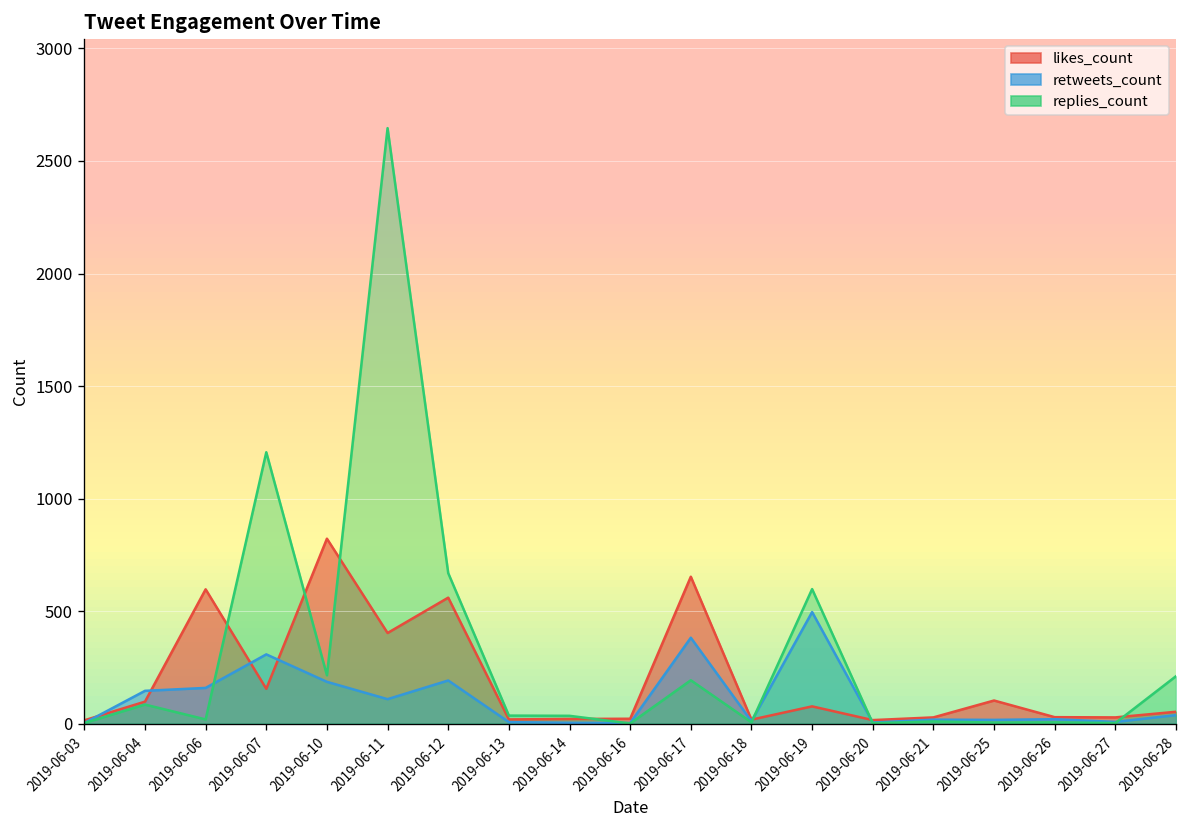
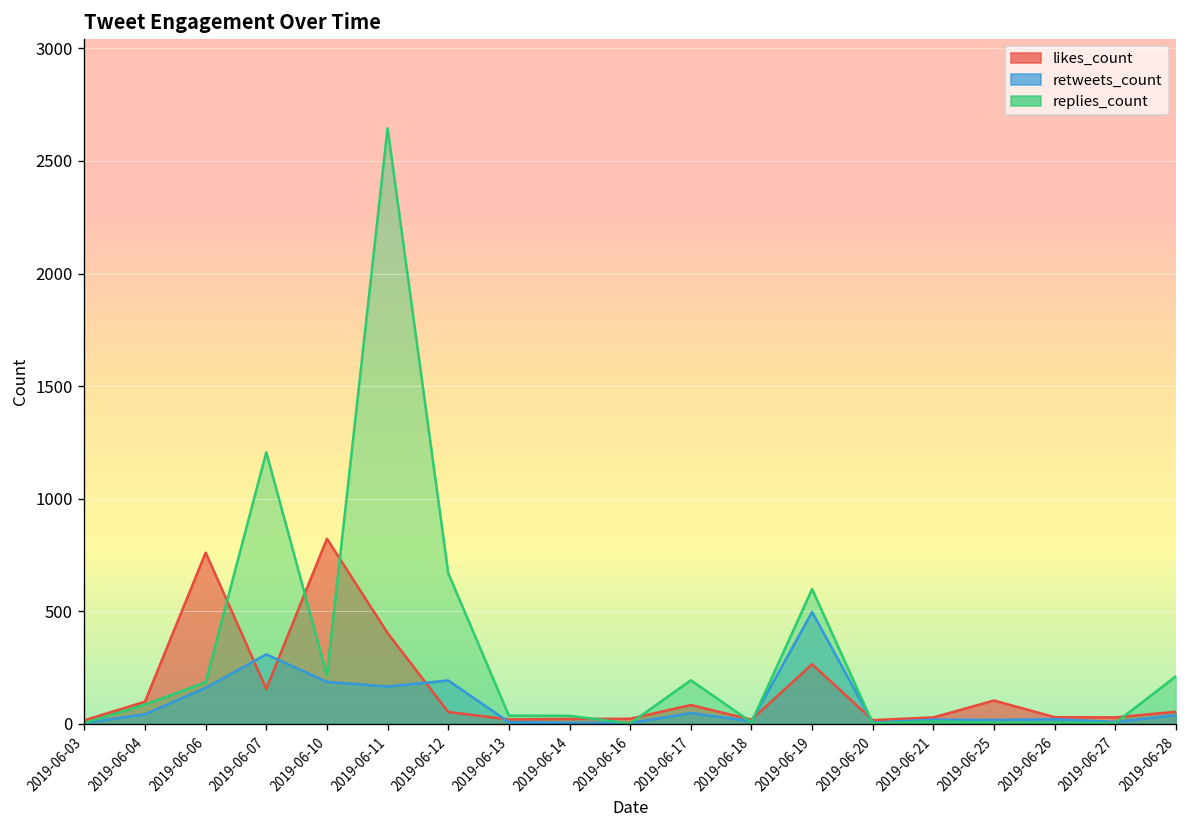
  {
    "likes_count": {
-     "2019-06-06": 600,
+     "2019-06-06": 760,
      "2019-06-07": 160,
      "2019-06-10": 820,
      "2019-06-11": 400,
-     "2019-06-12": 560,
+     "2019-06-12": 50,
      "2019-06-14": 20,
      "2019-06-16": 20,
-     "2019-06-17": 650,
-     "2019-06-19": 80,
+     "2019-06-17": 80,
+     "2019-06-19": 260,
      "2019-06-25": 100,
      "2019-06-27": 30,
      "2019-06-28": 50
    },
    "retweets_count": {
-     "2019-06-04": 150,
+     "2019-06-04": 40,
      "2019-06-06": 160,
      "2019-06-07": 310,
      "2019-06-10": 190,
-     "2019-06-11": 110,
+     "2019-06-11": 170,
      "2019-06-12": 190,
      "2019-06-14": 0,
-     "2019-06-17": 380,
+     "2019-06-17": 50,
      "2019-06-19": 500,
      "2019-06-28": 40
    },
    "replies_count": {
-     "2019-06-06": 20,
+     "2019-06-06": 180,
      "2019-06-07": 1210,
      "2019-06-10": 220,
      "2019-06-11": 2650,
      "2019-06-12": 670,
      "2019-06-13": 40,
      "2019-06-14": 40,
      "2019-06-17": 190,
      "2019-06-19": 600,
      "2019-06-26": 10,
      "2019-06-28": 210
    }
  }
